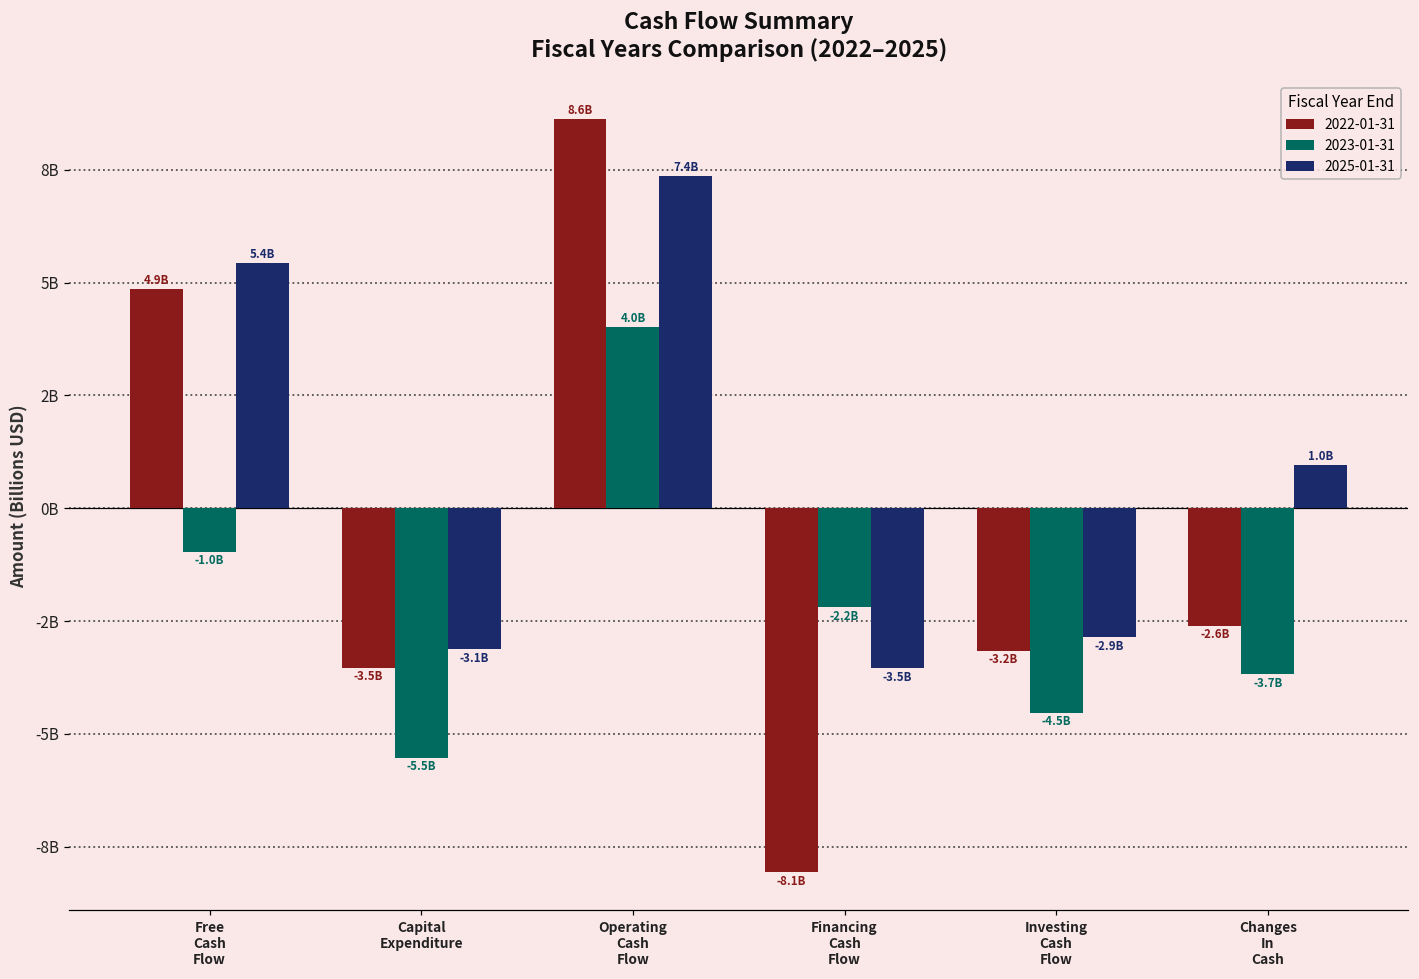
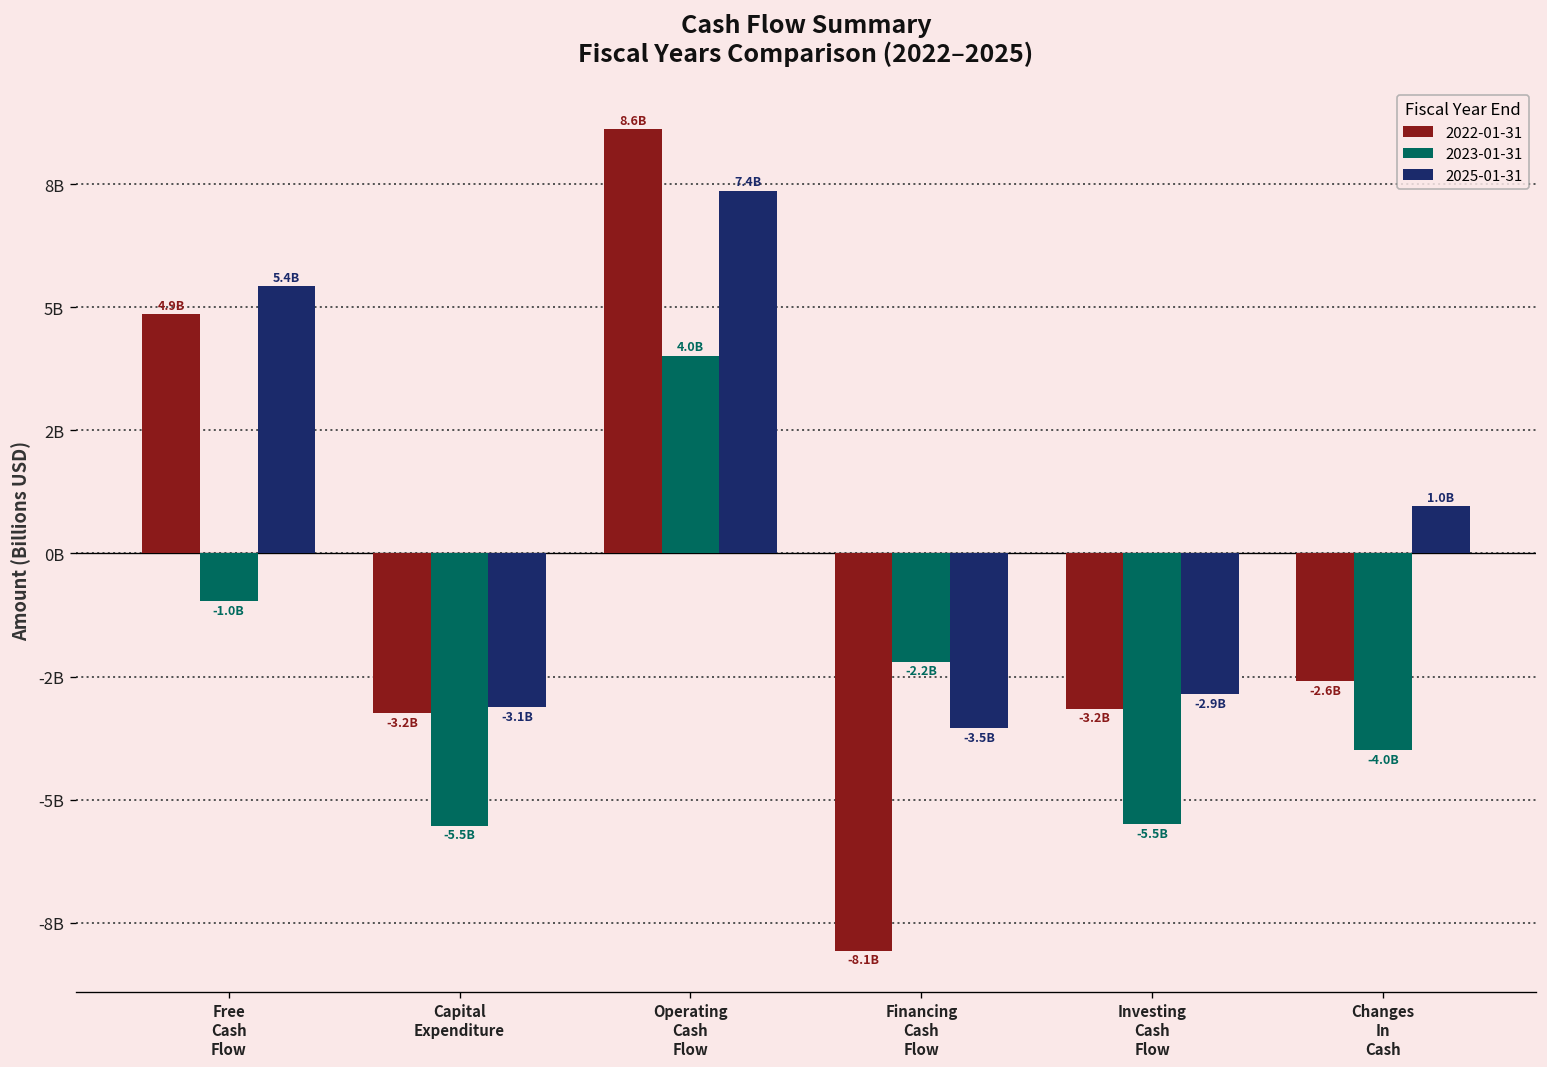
  {
    "2022-01-31": {
      "Free Cash Flow": "4.9B",
-     "Capital Expenditure": "-3.5B",
+     "Capital Expenditure": "-3.2B",
      "Operating Cash Flow": "8.6B",
      "Financing Cash Flow": "-8.1B",
      "Investing Cash Flow": "-3.2B",
      "Changes In Cash": "-2.6B"
    },
    "2023-01-31": {
      "Free Cash Flow": "-1.0B",
      "Capital Expenditure": "-5.5B",
      "Operating Cash Flow": "4.0B",
      "Financing Cash Flow": "-2.2B",
-     "Investing Cash Flow": "-4.5B",
-     "Changes In Cash": "-3.7B"
+     "Investing Cash Flow": "-5.5B",
+     "Changes In Cash": "-4.0B"
    },
    "2025-01-31": {
      "Free Cash Flow": "5.4B",
      "Capital Expenditure": "-3.1B",
      "Operating Cash Flow": "7.4B",
      "Financing Cash Flow": "-3.5B",
      "Investing Cash Flow": "-2.9B",
      "Changes In Cash": "1.0B"
    }
  }
